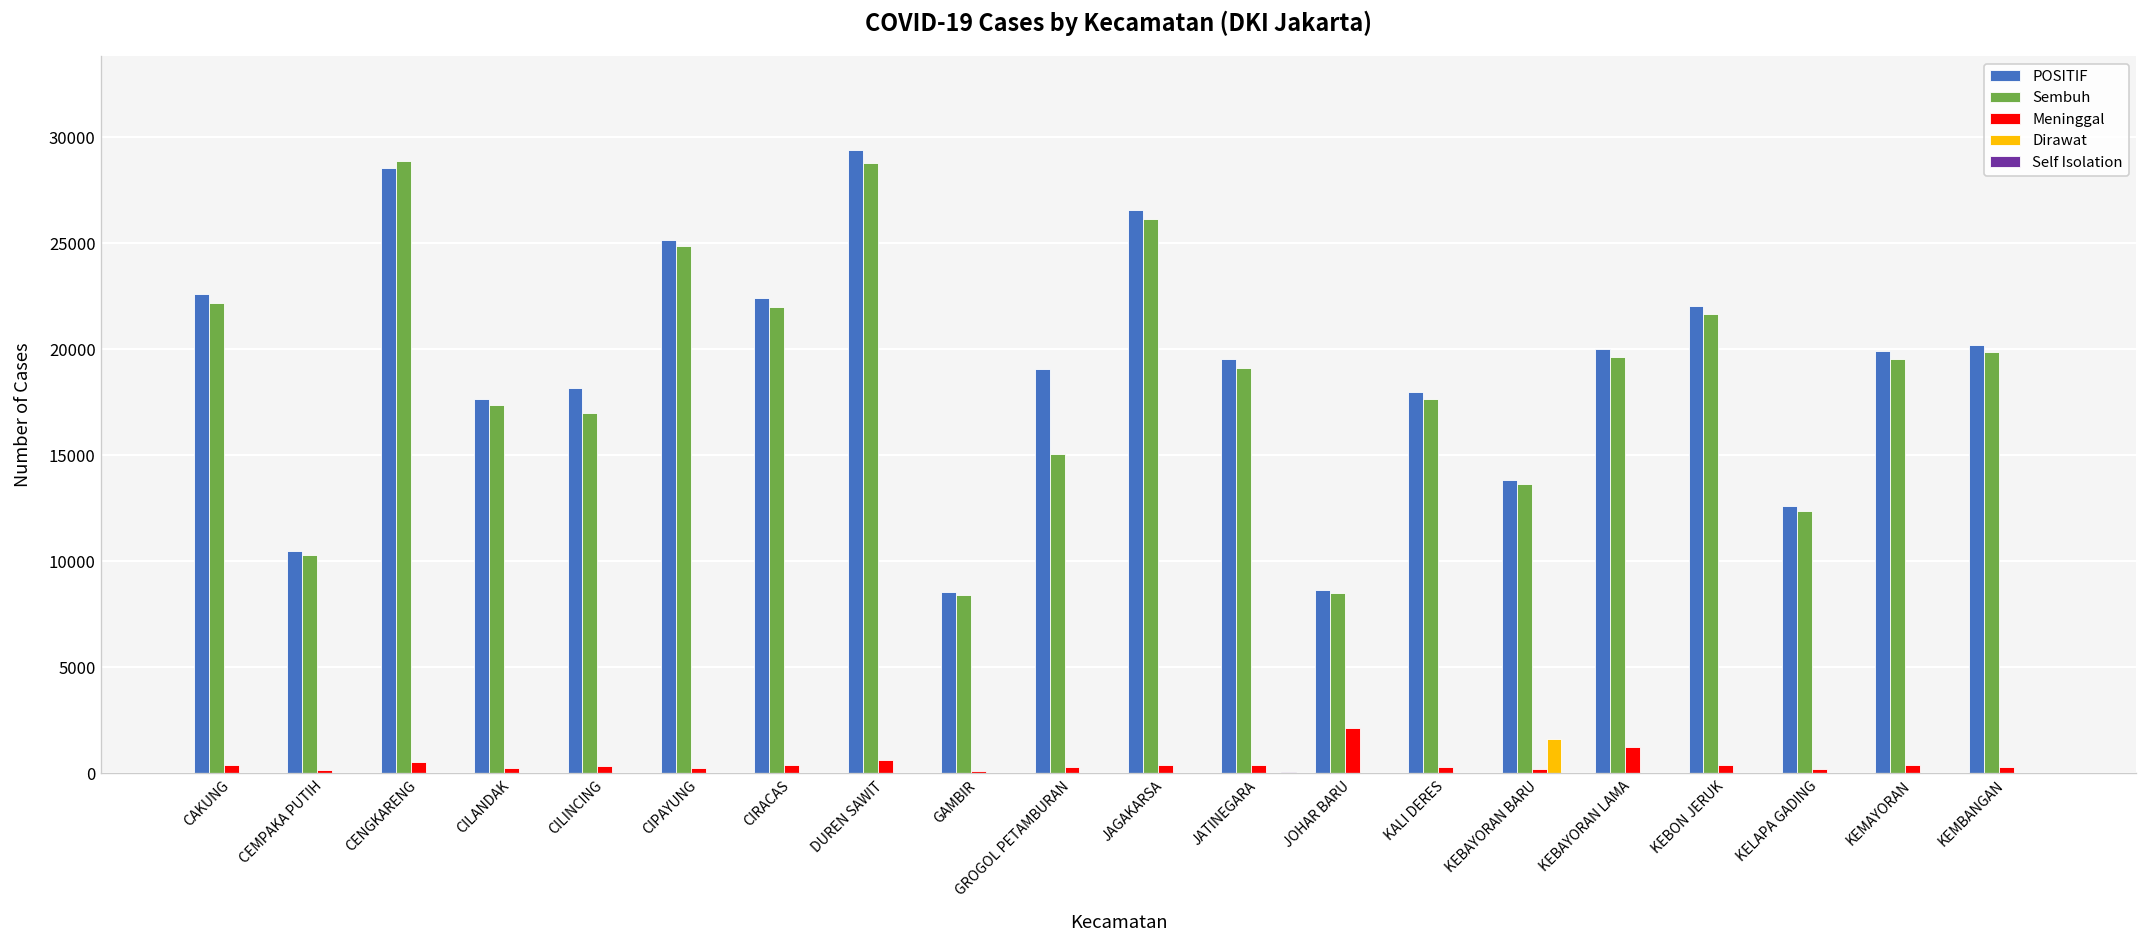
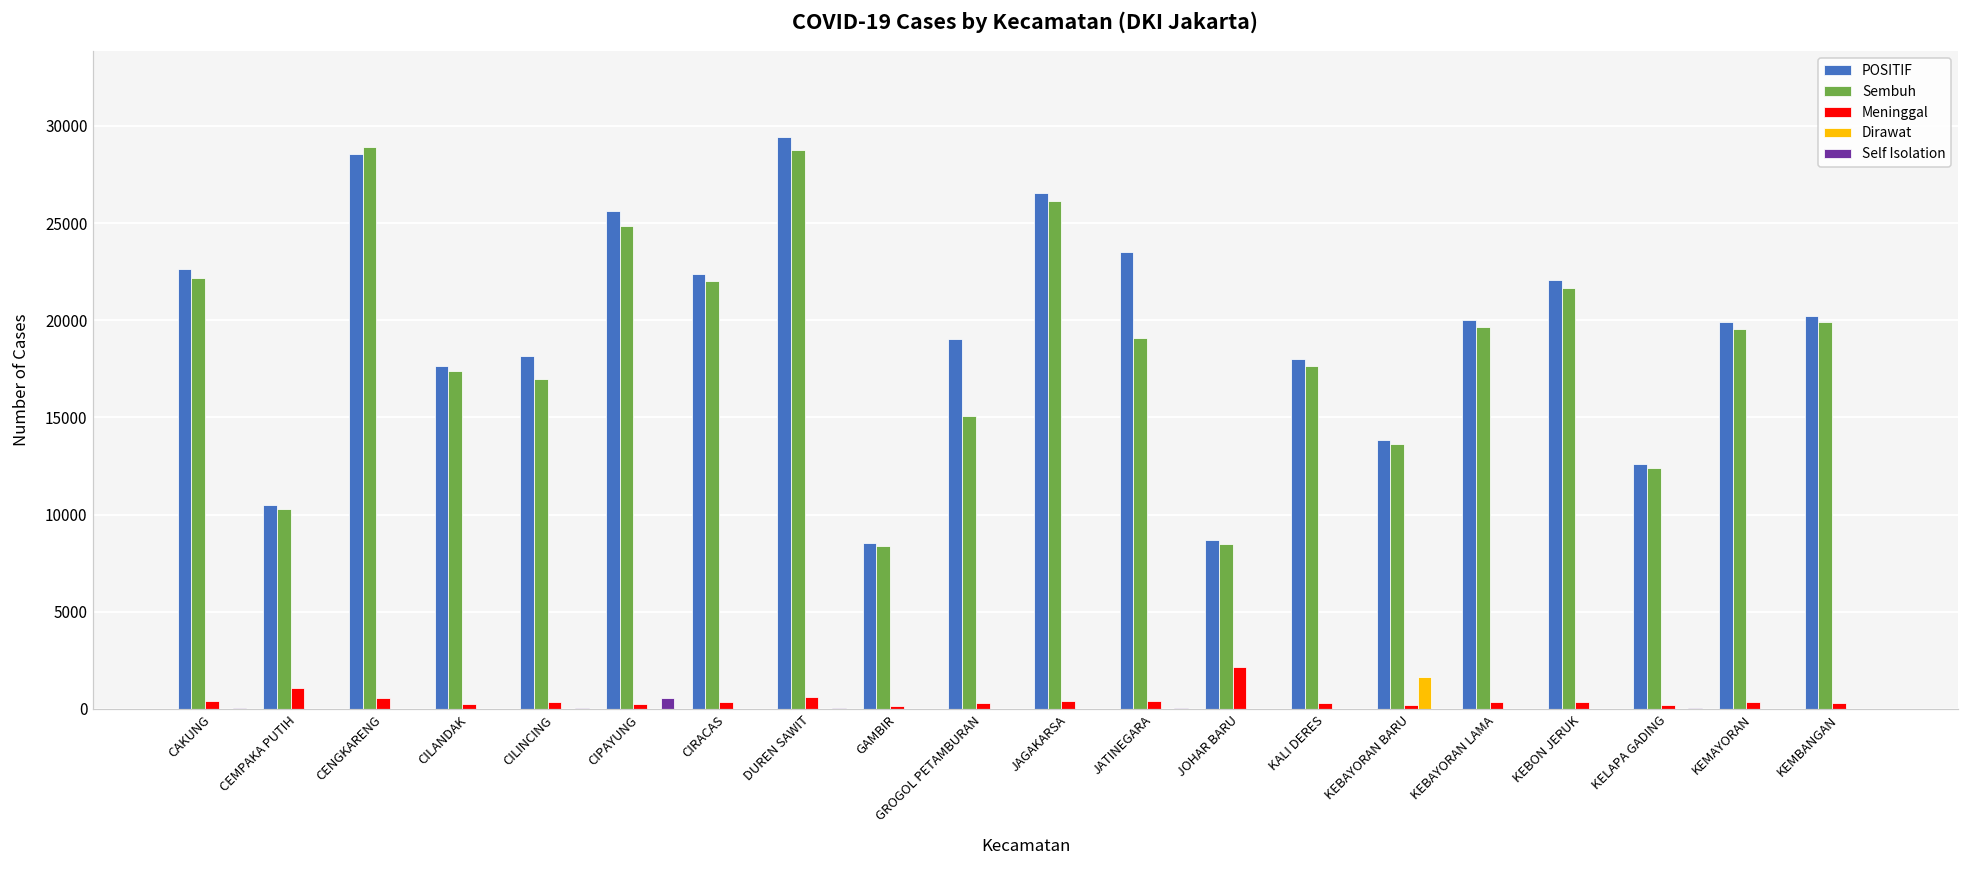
  {
    "POSITIF": {
      "CAKUNG": 22600,
      "CEMPAKA PUTIH": 10500,
      "CENGKARENG": 28600,
      "CILANDAK": 17700,
      "CILINCING": 18200,
-     "CIPAYUNG": 25200,
+     "CIPAYUNG": 25600,
      "CIRACAS": 22400,
      "DUREN SAWIT": 29400,
      "GAMBIR": 8500,
      "GROGOL PETAMBURAN": 19100,
      "JAGAKARSA": 26600,
-     "JATINEGARA": 19500,
+     "JATINEGARA": 23500,
      "JOHAR BARU": 8700,
      "KALI DERES": 18000,
      "KEBAYORAN BARU": 13800,
      "KEBAYORAN LAMA": 20000,
      "KEBON JERUK": 22000,
      "KELAPA GADING": 12600,
      "KEMAYORAN": 19900,
      "KEMBANGAN": 20200
    },
    "Sembuh": {
      "CAKUNG": 22200,
      "CEMPAKA PUTIH": 10300,
      "CENGKARENG": 28900,
      "CILANDAK": 17400,
      "CILINCING": 17000,
      "CIPAYUNG": 24900,
      "CIRACAS": 22000,
      "DUREN SAWIT": 28800,
      "GAMBIR": 8400,
      "GROGOL PETAMBURAN": 15100,
      "JAGAKARSA": 26100,
      "JATINEGARA": 19100,
      "JOHAR BARU": 8500,
      "KALI DERES": 17700,
      "KEBAYORAN BARU": 13700,
      "KEBAYORAN LAMA": 19600,
      "KEBON JERUK": 21700,
      "KELAPA GADING": 12400,
      "KEMAYORAN": 19500,
      "KEMBANGAN": 19900
    },
    "Meninggal": {
      "CAKUNG": 400,
-     "CEMPAKA PUTIH": 200,
+     "CEMPAKA PUTIH": 1100,
      "CENGKARENG": 600,
      "CILANDAK": 300,
      "CILINCING": 300,
      "CIPAYUNG": 300,
      "CIRACAS": 400,
      "DUREN SAWIT": 600,
      "GROGOL PETAMBURAN": 300,
      "JAGAKARSA": 400,
      "JATINEGARA": 400,
      "JOHAR BARU": 2100,
      "KALI DERES": 300,
      "KEBAYORAN BARU": 200,
-     "KEBAYORAN LAMA": 1200,
+     "KEBAYORAN LAMA": 400,
      "KEBON JERUK": 400,
      "KELAPA GADING": 200,
      "KEMAYORAN": 400,
      "KEMBANGAN": 300
    },
    "Dirawat": {
      "JOHAR BARU": 0,
      "KEBAYORAN BARU": 1600,
      "KELAPA GADING": 0
    },
    "Self Isolation": {
-     "CIPAYUNG": 0,
+     "CIPAYUNG": 600,
      "GAMBIR": 0
    }
  }
